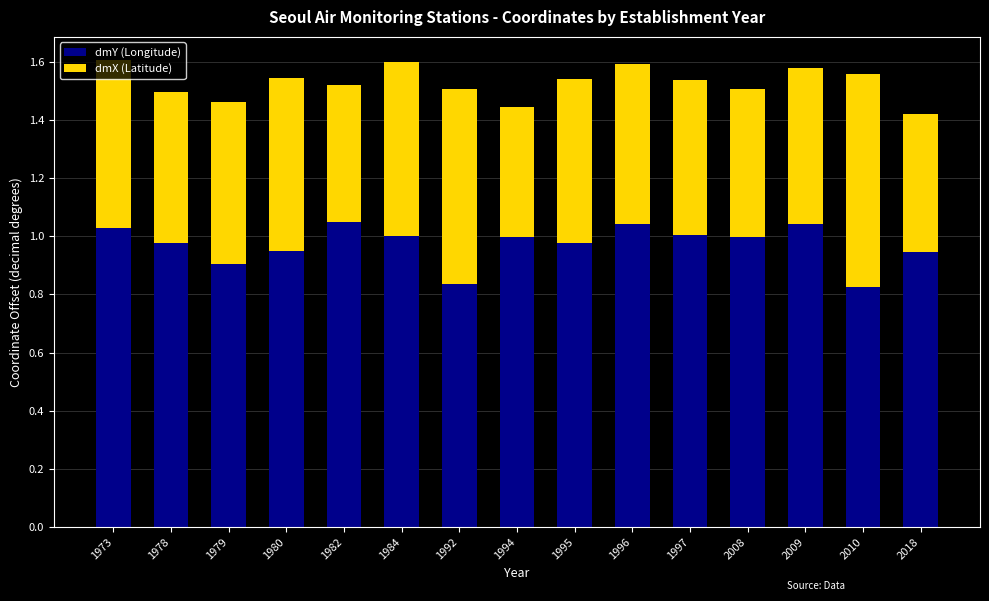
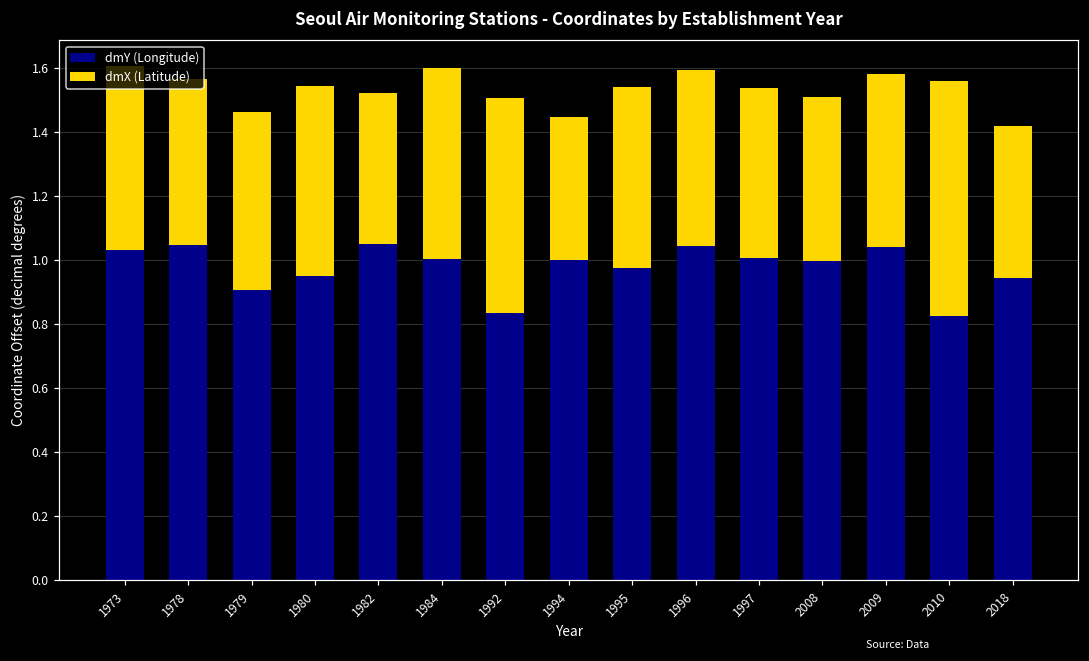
  {
    "dmY (Longitude)": {
      "1973": 1.03,
-     "1978": 0.98,
+     "1978": 1.05,
      "1979": 0.91,
      "1980": 0.95,
      "1982": 1.05,
      "1984": 1.00,
      "1992": 0.84,
      "1994": 1.00,
      "1995": 0.98,
      "1996": 1.04,
      "1997": 1.01,
      "2008": 1.00,
      "2009": 1.04,
      "2010": 0.83,
      "2018": 0.94
    },
    "dmX (Latitude)": {
      "1979": 0.56,
      "1980": 0.59,
      "1982": 0.47,
      "1984": 0.60,
      "1992": 0.67,
      "1994": 0.45,
      "1995": 0.56,
      "1996": 0.55,
      "1997": 0.53,
      "2008": 0.51,
      "2009": 0.54,
      "2010": 0.73,
      "2018": 0.47
    }
  }
